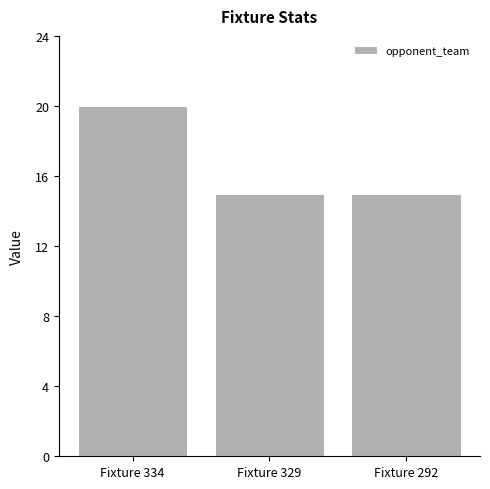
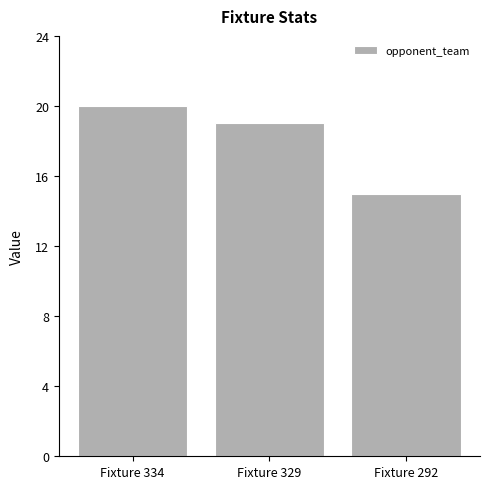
  {
    "Fixture 334": 20,
-   "Fixture 329": 15,
+   "Fixture 329": 19,
    "Fixture 292": 15
  }
